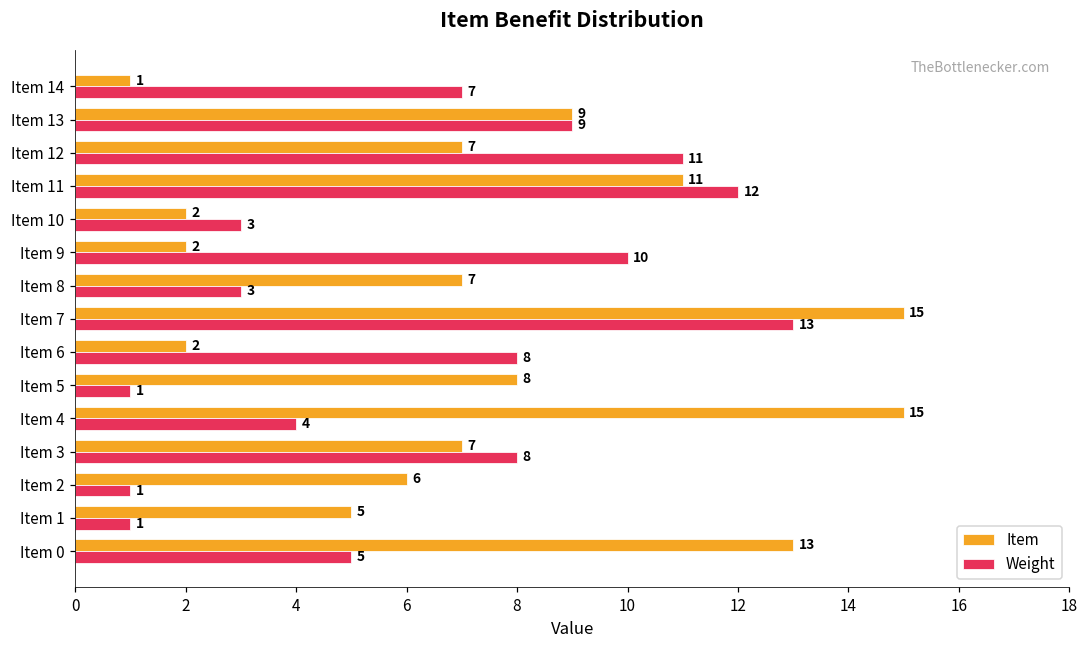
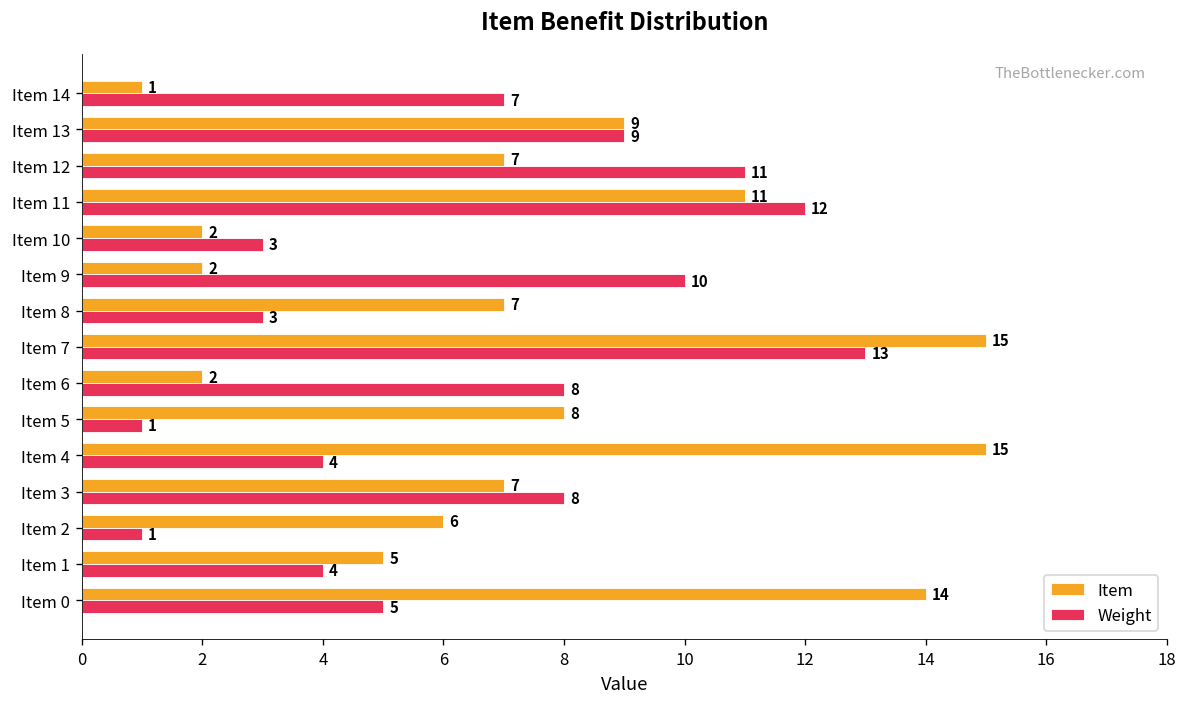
  {
    "Item": {
      "Item 14": 1,
      "Item 12": 7,
      "Item 11": 11,
      "Item 10": 2,
      "Item 9": 2,
      "Item 8": 7,
      "Item 7": 15,
      "Item 6": 2,
      "Item 5": 8,
      "Item 4": 15,
      "Item 3": 7,
      "Item 2": 6,
      "Item 1": 5,
-     "Item 0": 13
+     "Item 0": 14
    },
    "Weight": {
      "Item 14": 7,
      "Item 12": 11,
      "Item 11": 12,
      "Item 10": 3,
      "Item 9": 10,
      "Item 8": 3,
      "Item 7": 13,
      "Item 6": 8,
      "Item 5": 1,
      "Item 4": 4,
      "Item 3": 8,
      "Item 2": 1,
-     "Item 1": 1,
+     "Item 1": 4,
      "Item 0": 5
    }
  }
